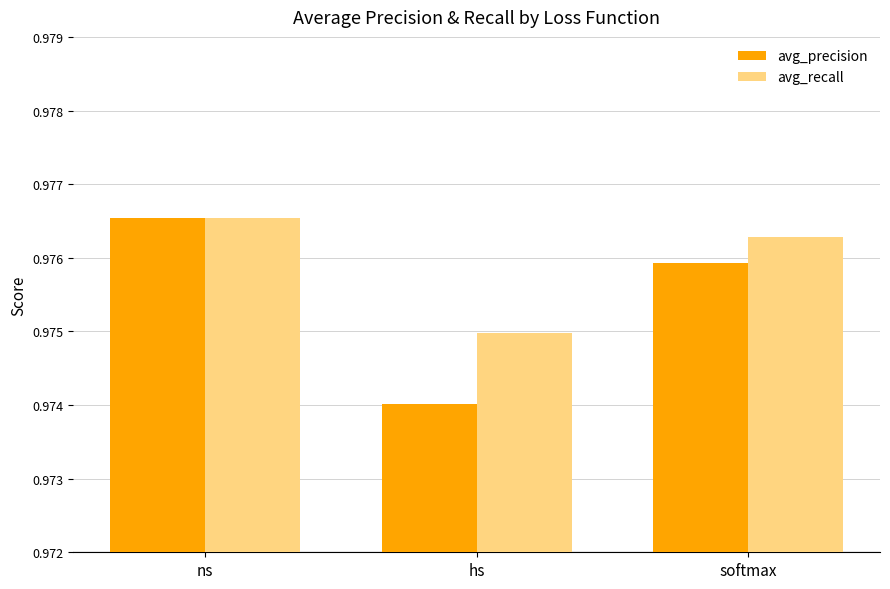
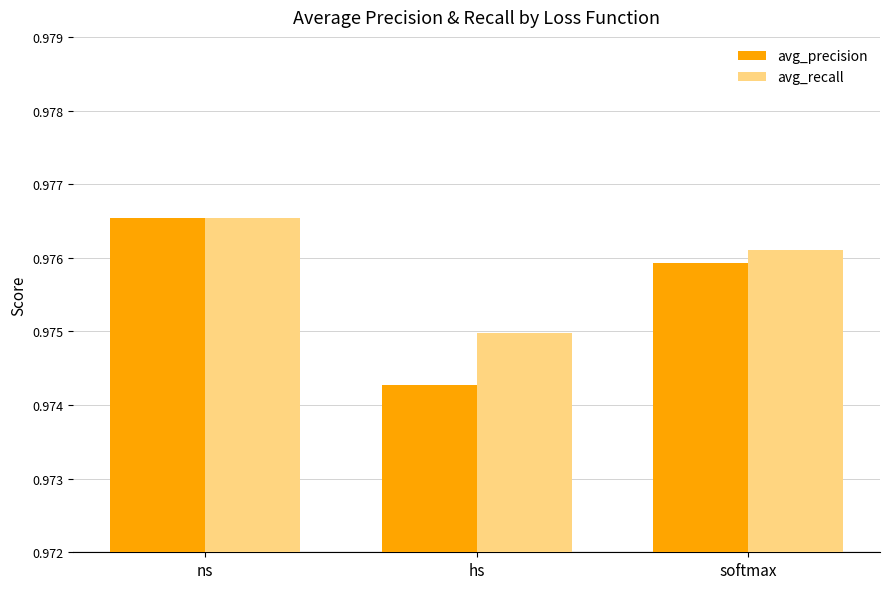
  {
    "avg_precision": {
      "ns": 0.9765,
-     "hs": 0.9740,
+     "hs": 0.9743,
      "softmax": 0.9759
    },
    "avg_recall": {
      "ns": 0.9765,
      "hs": 0.9750,
-     "softmax": 0.9763
+     "softmax": 0.9761
    }
  }
